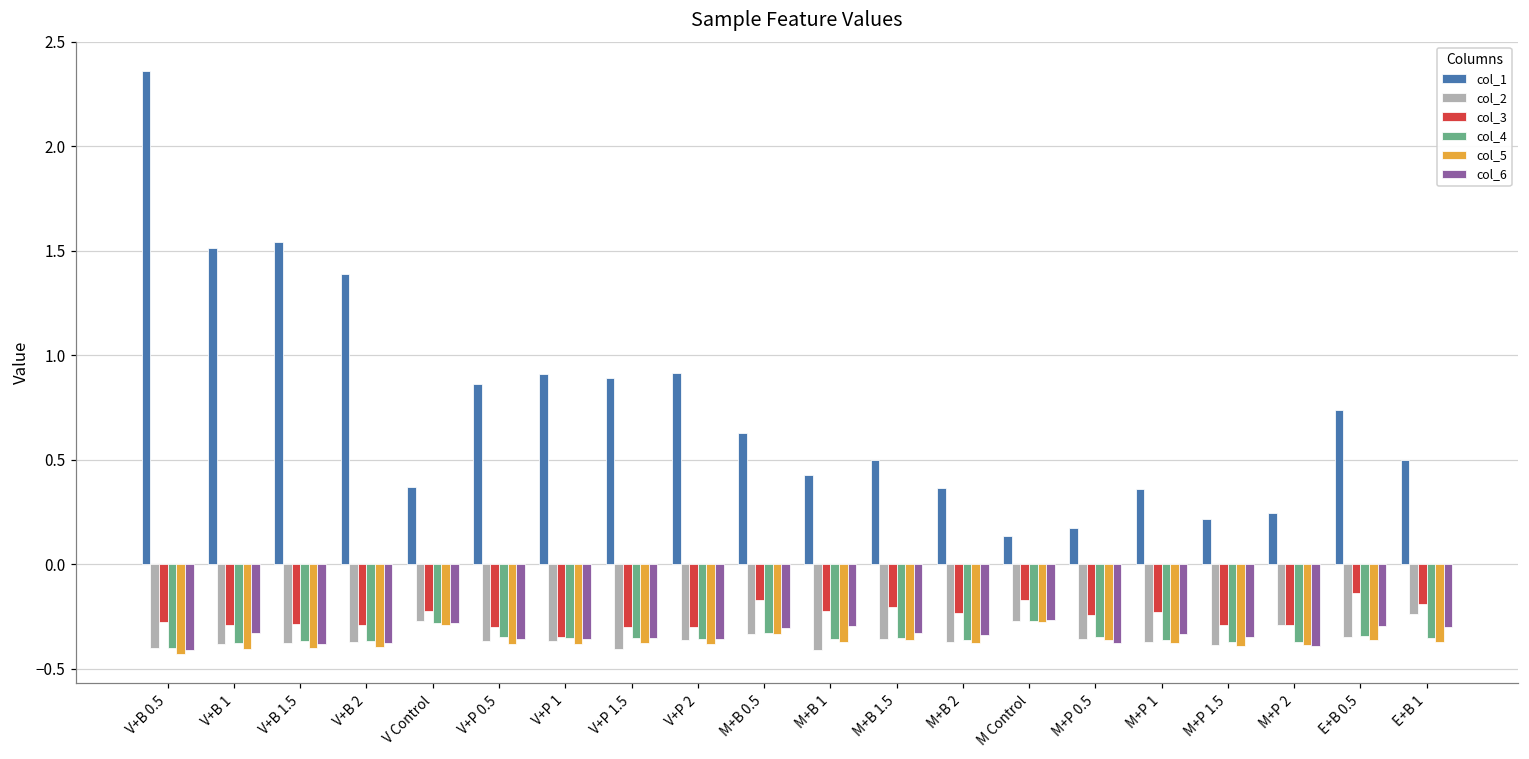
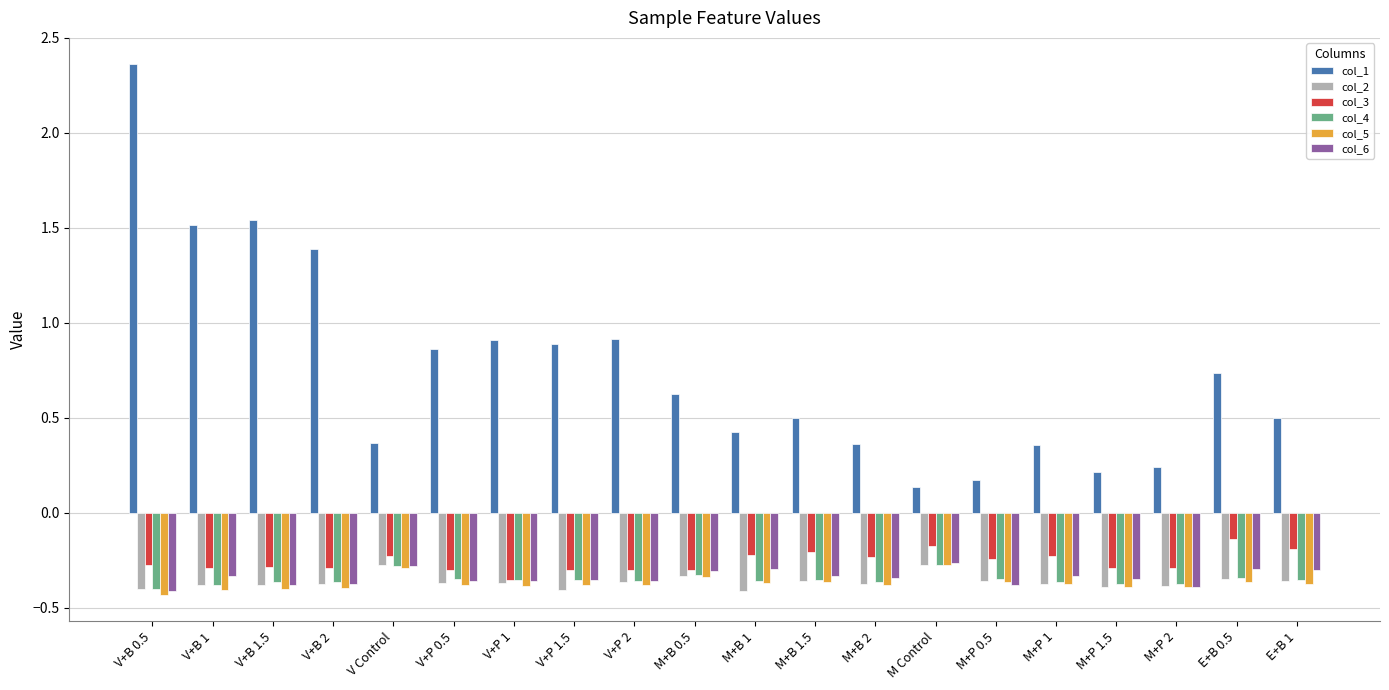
  {
    "col_1": {
      "V+B 0.5": 2.36,
      "V+B 1": 1.52,
      "V+B 1.5": 1.54,
      "V+B 2": 1.39,
      "V Control": 0.37,
      "V+P 0.5": 0.86,
      "V+P 1": 0.91,
      "V+P 1.5": 0.89,
      "V+P 2": 0.91,
      "M+B 0.5": 0.63,
      "M+B 1": 0.43,
      "M+B 1.5": 0.50,
      "M+B 2": 0.37,
      "M Control": 0.13,
      "M+P 0.5": 0.17,
      "M+P 1": 0.36,
      "M+P 1.5": 0.22,
      "M+P 2": 0.24,
      "E+B 0.5": 0.74,
      "E+B 1": 0.50
    },
    "col_2": {
      "V+B 0.5": -0.40,
      "V+B 1": -0.38,
      "V+B 1.5": -0.38,
      "V+B 2": -0.37,
      "V Control": -0.27,
      "V+P 0.5": -0.37,
      "V+P 1": -0.37,
      "V+P 1.5": -0.41,
      "V+P 2": -0.36,
      "M+B 0.5": -0.33,
      "M+B 1": -0.41,
      "M+B 1.5": -0.36,
      "M+B 2": -0.37,
      "M Control": -0.27,
      "M+P 0.5": -0.36,
      "M+P 1": -0.37,
      "M+P 1.5": -0.39,
-     "M+P 2": -0.29,
+     "M+P 2": -0.39,
      "E+B 0.5": -0.35,
-     "E+B 1": -0.24
+     "E+B 1": -0.36
    },
    "col_3": {
      "V+B 0.5": -0.28,
      "V+B 1": -0.29,
      "V+B 1.5": -0.28,
      "V+B 2": -0.29,
      "V Control": -0.23,
      "V+P 0.5": -0.30,
      "V+P 1": -0.35,
      "V+P 1.5": -0.30,
      "V+P 2": -0.30,
-     "M+B 0.5": -0.17,
+     "M+B 0.5": -0.30,
      "M+B 1": -0.22,
      "M+B 1.5": -0.20,
      "M+B 2": -0.23,
      "M Control": -0.17,
      "M+P 0.5": -0.24,
      "M+P 1": -0.23,
      "M+P 1.5": -0.29,
      "M+P 2": -0.29,
      "E+B 0.5": -0.14,
      "E+B 1": -0.19
    },
    "col_4": {
      "V+B 0.5": -0.40,
      "V+B 1": -0.38,
      "V+B 1.5": -0.37,
      "V+B 2": -0.36,
      "V Control": -0.28,
      "V+P 0.5": -0.35,
      "V+P 1": -0.35,
      "V+P 1.5": -0.35,
      "V+P 2": -0.36,
      "M+B 0.5": -0.33,
      "M+B 1": -0.36,
      "M+B 1.5": -0.35,
      "M+B 2": -0.36,
      "M Control": -0.27,
      "M+P 0.5": -0.35,
      "M+P 1": -0.36,
      "M+P 1.5": -0.37,
      "M+P 2": -0.37,
      "E+B 0.5": -0.34,
      "E+B 1": -0.35
    },
    "col_5": {
      "V+B 0.5": -0.43,
      "V+B 1": -0.40,
      "V+B 1.5": -0.40,
      "V+B 2": -0.40,
      "V Control": -0.29,
      "V+P 0.5": -0.38,
      "V+P 1": -0.38,
      "V+P 1.5": -0.38,
      "V+P 2": -0.38,
      "M+B 0.5": -0.34,
      "M+B 1": -0.37,
      "M+B 1.5": -0.36,
      "M+B 2": -0.38,
      "M Control": -0.28,
      "M+P 0.5": -0.36,
      "M+P 1": -0.38,
      "M+P 1.5": -0.39,
      "M+P 2": -0.39,
      "E+B 0.5": -0.36,
      "E+B 1": -0.37
    },
    "col_6": {
      "V+B 0.5": -0.41,
      "V+B 1": -0.33,
      "V+B 1.5": -0.38,
      "V+B 2": -0.38,
      "V Control": -0.28,
      "V+P 0.5": -0.36,
      "V+P 1": -0.36,
      "V+P 1.5": -0.35,
      "V+P 2": -0.36,
      "M+B 0.5": -0.31,
      "M+B 1": -0.29,
      "M+B 1.5": -0.33,
      "M+B 2": -0.34,
      "M Control": -0.27,
      "M+P 0.5": -0.38,
      "M+P 1": -0.33,
      "M+P 1.5": -0.35,
      "M+P 2": -0.39,
      "E+B 0.5": -0.29,
      "E+B 1": -0.30
    }
  }
